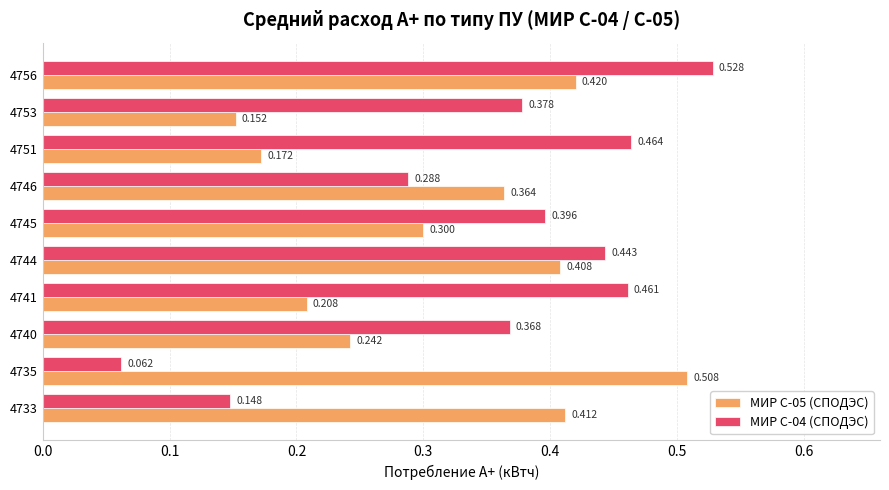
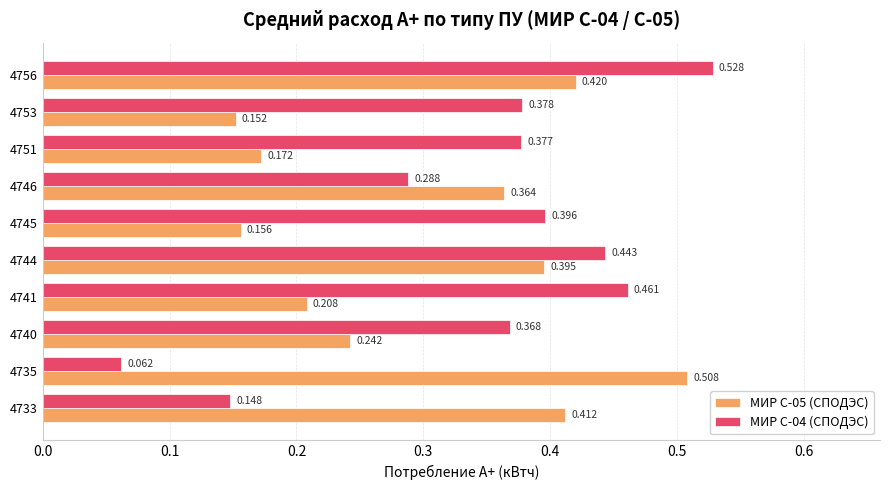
  {
    "МИР С-05 (СПОДЭС)": {
      "4756": 0.420,
      "4753": 0.152,
      "4751": 0.172,
      "4746": 0.364,
-     "4745": 0.300,
-     "4744": 0.408,
+     "4745": 0.156,
+     "4744": 0.395,
      "4741": 0.208,
      "4740": 0.242,
      "4735": 0.508,
      "4733": 0.412
    },
    "МИР С-04 (СПОДЭС)": {
      "4756": 0.528,
      "4753": 0.378,
-     "4751": 0.464,
+     "4751": 0.377,
      "4746": 0.288,
      "4745": 0.396,
      "4744": 0.443,
      "4741": 0.461,
      "4740": 0.368,
      "4735": 0.062,
      "4733": 0.148
    }
  }
